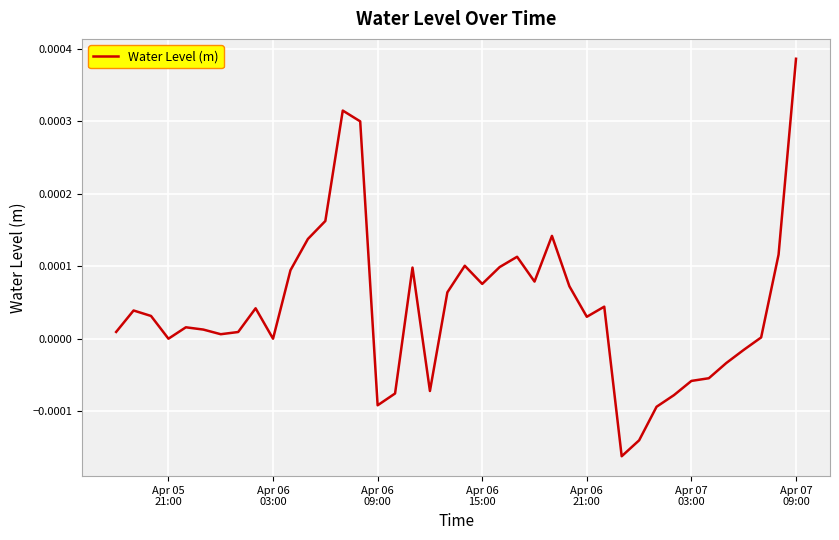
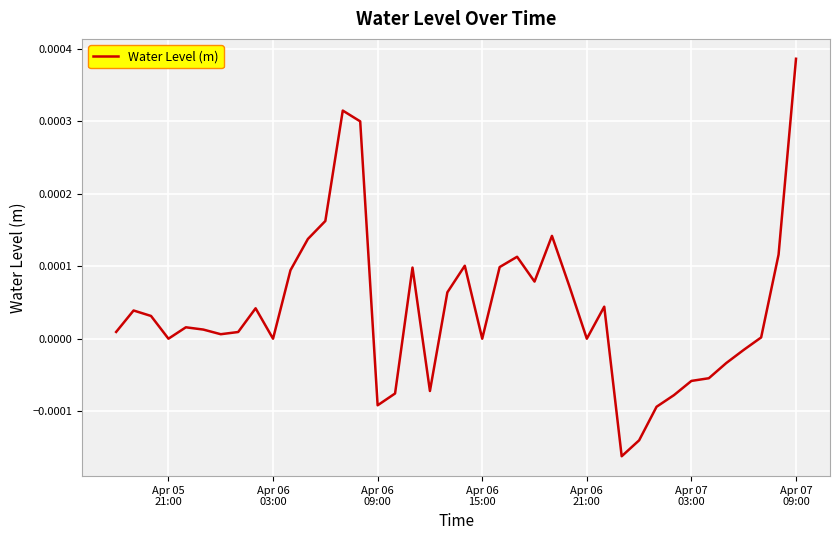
  {
    "Apr 05 21:00": 0.00000,
    "Apr 06 03:00": 0.00000,
    "Apr 06 09:00": -0.00009,
-   "Apr 06 15:00": 0.0001,
-   "Apr 06 21:00": 0.00003,
+   "Apr 06 15:00": 0.0000,
+   "Apr 06 21:00": 0.00000,
    "Apr 07 03:00": -0.00006,
    "Apr 07 09:00": 0.00039
  }
